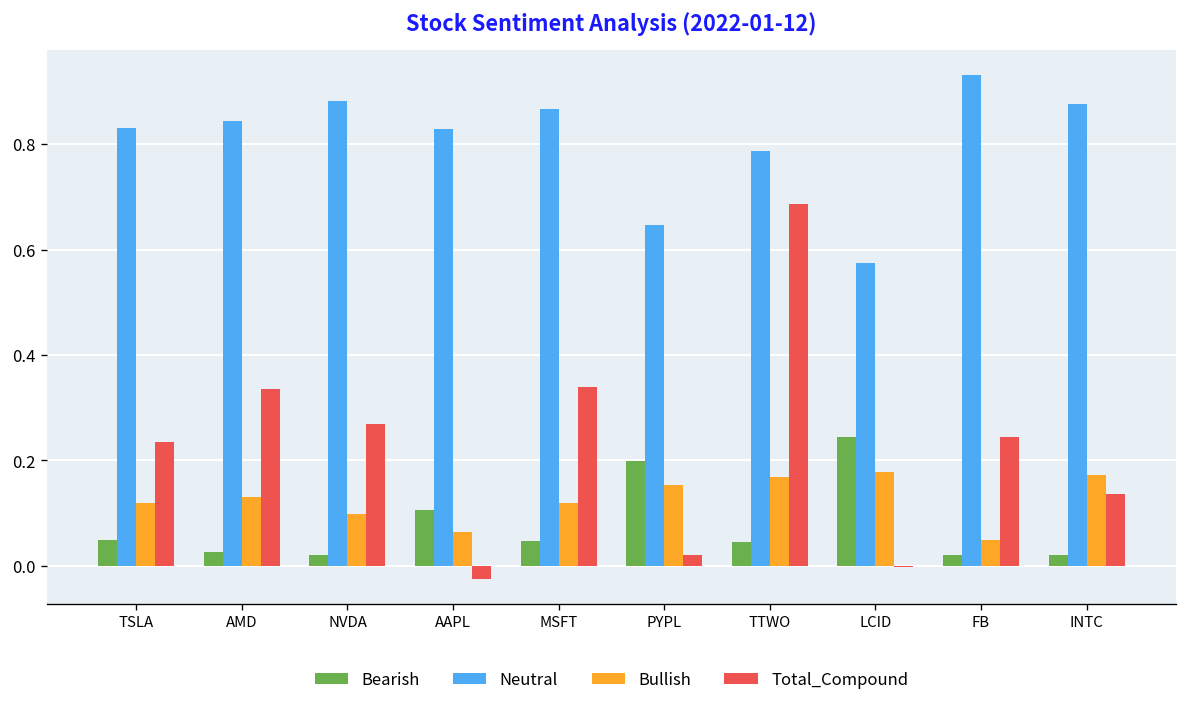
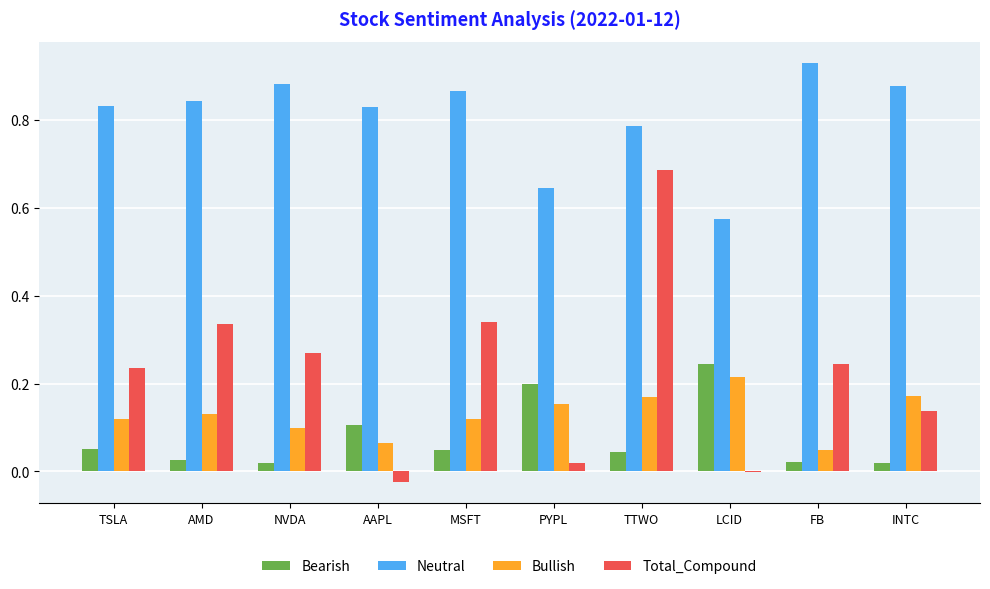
  {
    "Bearish": {
      "TSLA": 0.05,
      "AMD": 0.03,
      "NVDA": 0.02,
      "AAPL": 0.11,
      "MSFT": 0.05,
      "PYPL": 0.20,
      "TTWO": 0.05,
      "LCID": 0.25,
      "FB": 0.02,
      "INTC": 0.02
    },
    "Neutral": {
      "TSLA": 0.83,
      "AMD": 0.84,
      "NVDA": 0.88,
      "AAPL": 0.83,
      "MSFT": 0.87,
      "PYPL": 0.65,
      "TTWO": 0.79,
      "LCID": 0.58,
      "FB": 0.93,
      "INTC": 0.88
    },
    "Bullish": {
      "TSLA": 0.12,
      "AMD": 0.13,
      "NVDA": 0.10,
      "AAPL": 0.07,
      "MSFT": 0.12,
      "PYPL": 0.15,
      "TTWO": 0.17,
-     "LCID": 0.18,
+     "LCID": 0.22,
      "FB": 0.05,
      "INTC": 0.17
    },
    "Total_Compound": {
      "TSLA": 0.24,
      "AMD": 0.34,
      "NVDA": 0.27,
      "AAPL": -0.02,
      "MSFT": 0.34,
      "PYPL": 0.02,
      "TTWO": 0.69,
      "FB": 0.24,
      "INTC": 0.14
    }
  }
